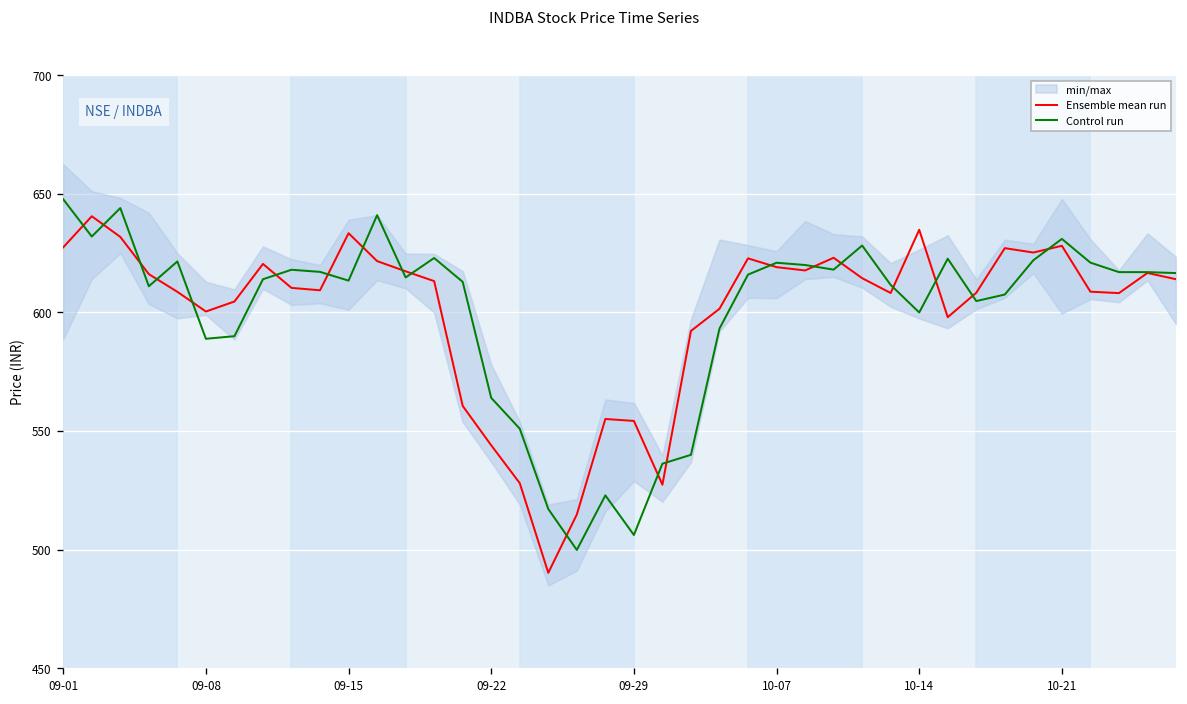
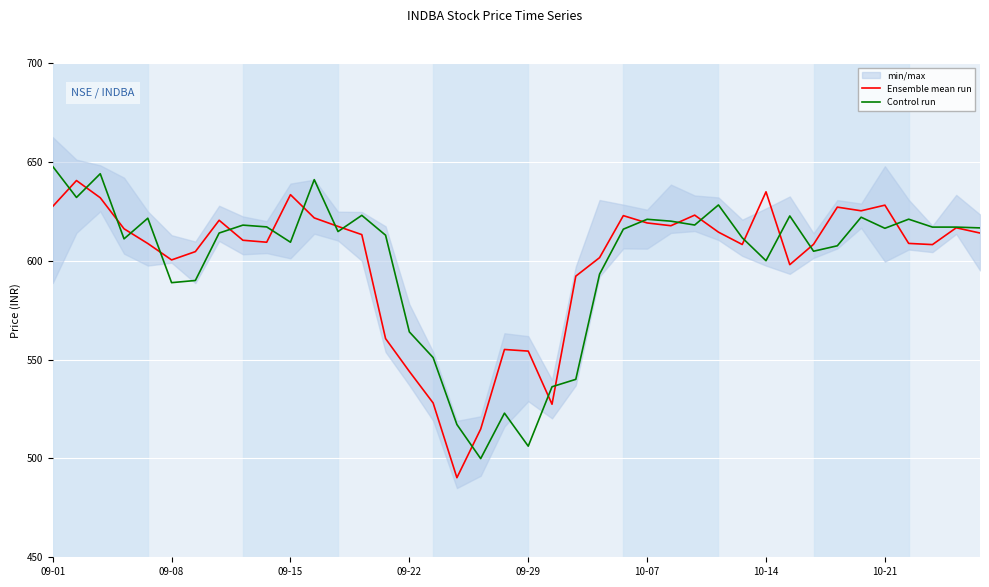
  {
    "Ensemble mean run": {
      "09-01": 627,
      "09-08": 600,
      "09-15": 633,
      "09-22": 544,
      "09-29": 554,
      "10-07": 619,
      "10-14": 635,
      "10-21": 628
    },
    "Control run": {
      "09-01": 648,
      "09-08": 589,
-     "09-15": 613,
+     "09-15": 609,
      "09-22": 564,
      "09-29": 506,
      "10-07": 621,
      "10-14": 600,
-     "10-21": 631
+     "10-21": 616
    }
  }
